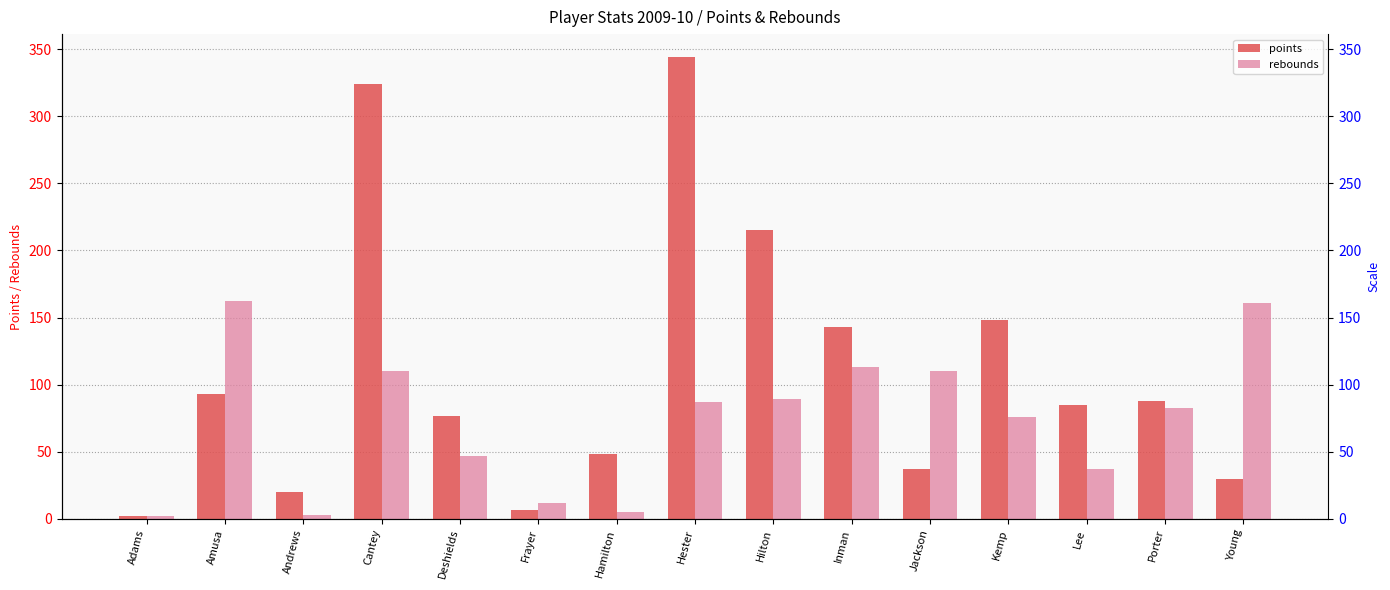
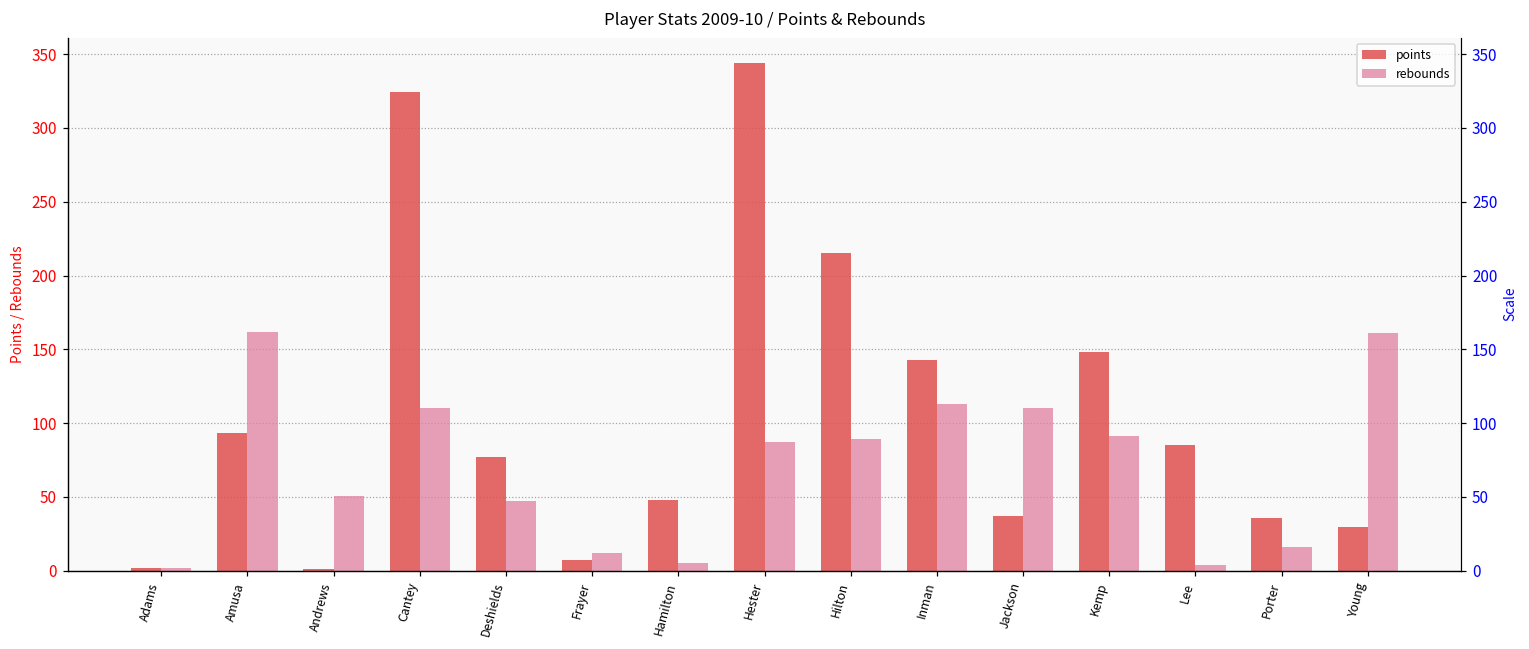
  {
    "points": {
      "Adams": 2,
      "Amusa": 93,
-     "Andrews": 20,
+     "Andrews": 1,
      "Cantey": 324,
      "Deshields": 77,
      "Frayer": 7,
      "Hamilton": 48,
      "Hester": 344,
      "Hilton": 215,
      "Inman": 143,
      "Jackson": 37,
      "Kemp": 148,
      "Lee": 85,
-     "Porter": 88,
+     "Porter": 36,
      "Young": 30
    },
    "rebounds": {
      "Adams": 2,
      "Amusa": 162,
-     "Andrews": 3,
+     "Andrews": 51,
      "Cantey": 110,
      "Deshields": 47,
      "Frayer": 12,
      "Hamilton": 5,
      "Hester": 87,
      "Hilton": 89,
      "Inman": 113,
      "Jackson": 110,
-     "Kemp": 76,
-     "Lee": 37,
-     "Porter": 83,
+     "Kemp": 91,
+     "Lee": 4,
+     "Porter": 16,
      "Young": 161
    }
  }
